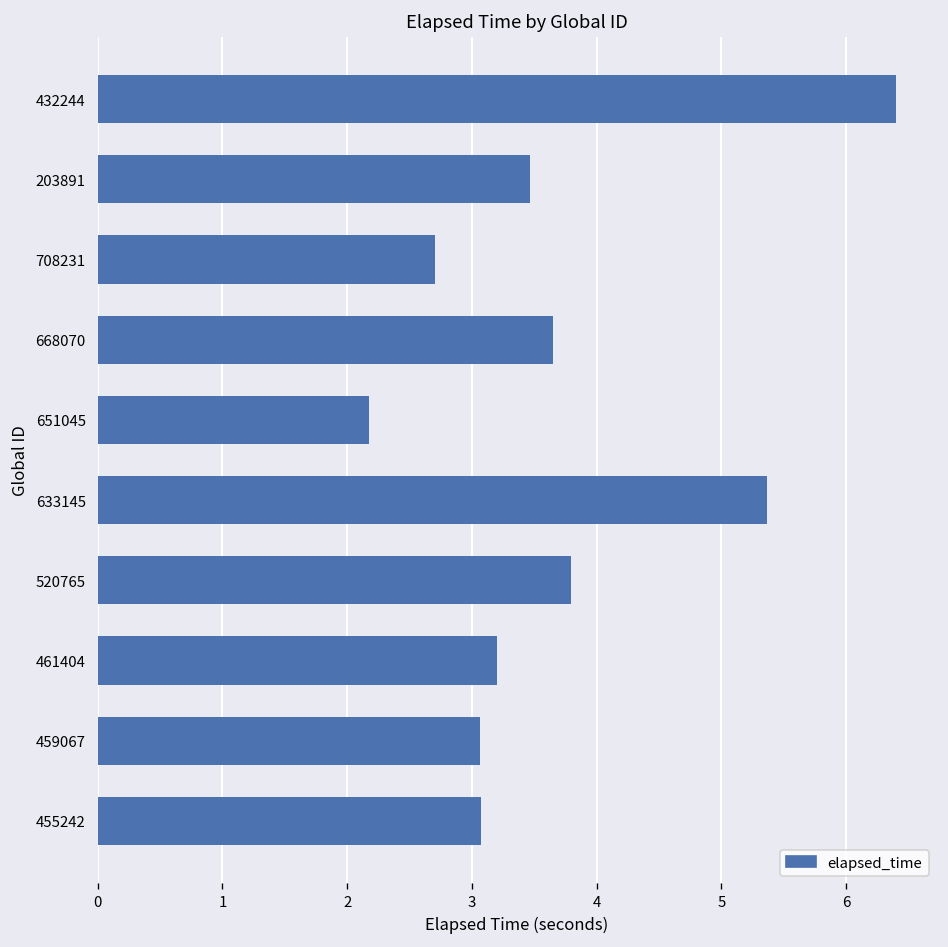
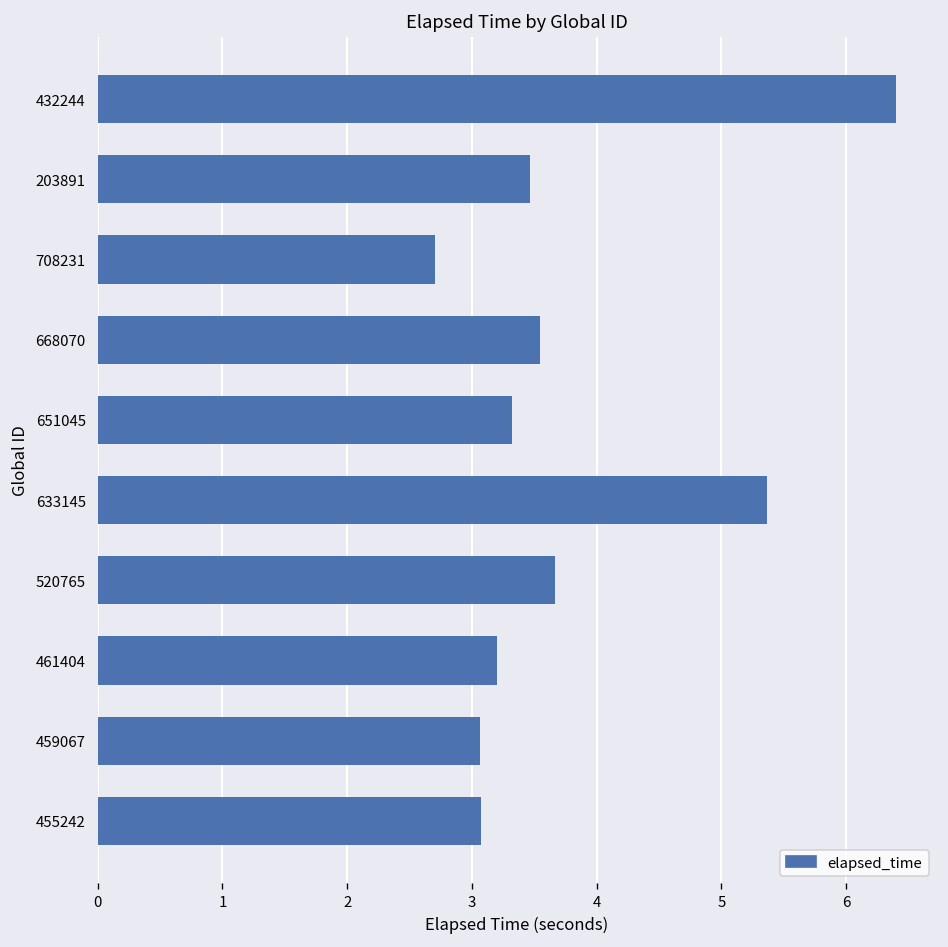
  {
    "432244": 6.40,
    "203891": 3.47,
    "708231": 2.70,
-   "668070": 3.65,
-   "651045": 2.18,
+   "668070": 3.54,
+   "651045": 3.32,
    "633145": 5.36,
-   "520765": 3.80,
+   "520765": 3.66,
    "461404": 3.20,
    "459067": 3.07,
    "455242": 3.07
  }
